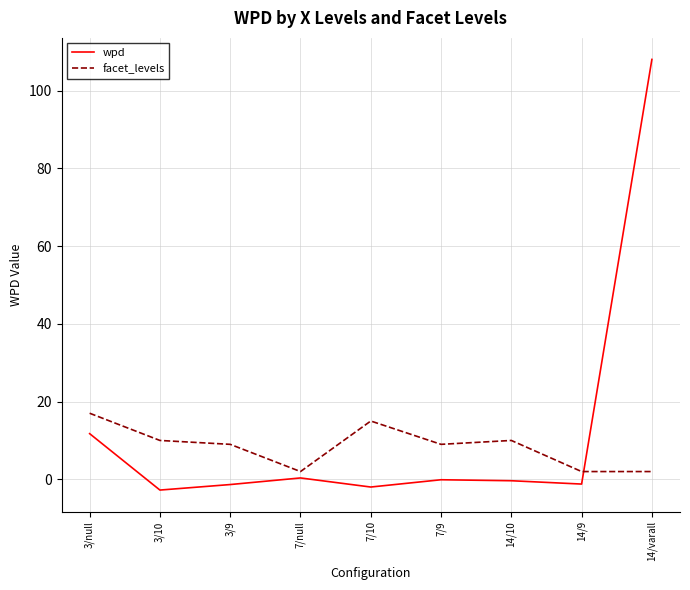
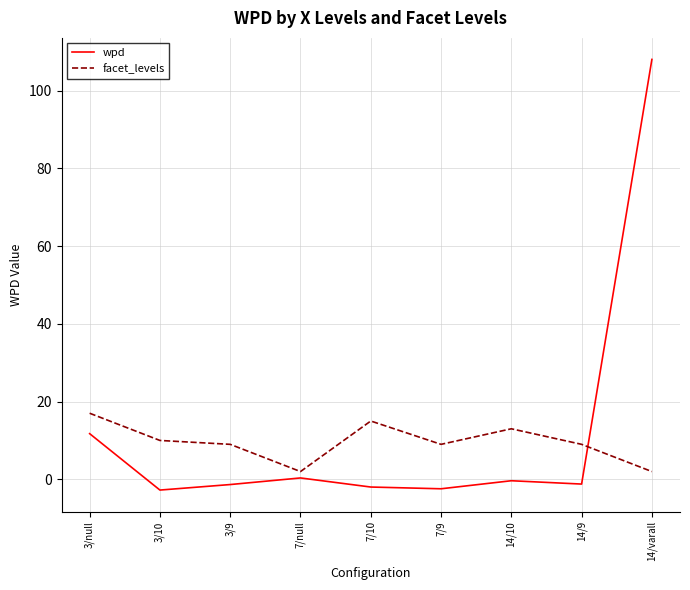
  {
    "wpd": {
      "3/null": 12,
      "3/10": -3,
      "3/9": -1,
      "7/null": 0,
      "7/10": -2,
-     "7/9": 0,
+     "7/9": -2,
      "14/10": 0,
      "14/9": -1,
      "14/varall": 108
    },
    "facet_levels": {
      "3/null": 17,
      "3/10": 10,
      "3/9": 9,
      "7/null": 2,
      "7/10": 15,
      "7/9": 9,
-     "14/10": 10,
-     "14/9": 2,
+     "14/10": 13,
+     "14/9": 9,
      "14/varall": 2
    }
  }
